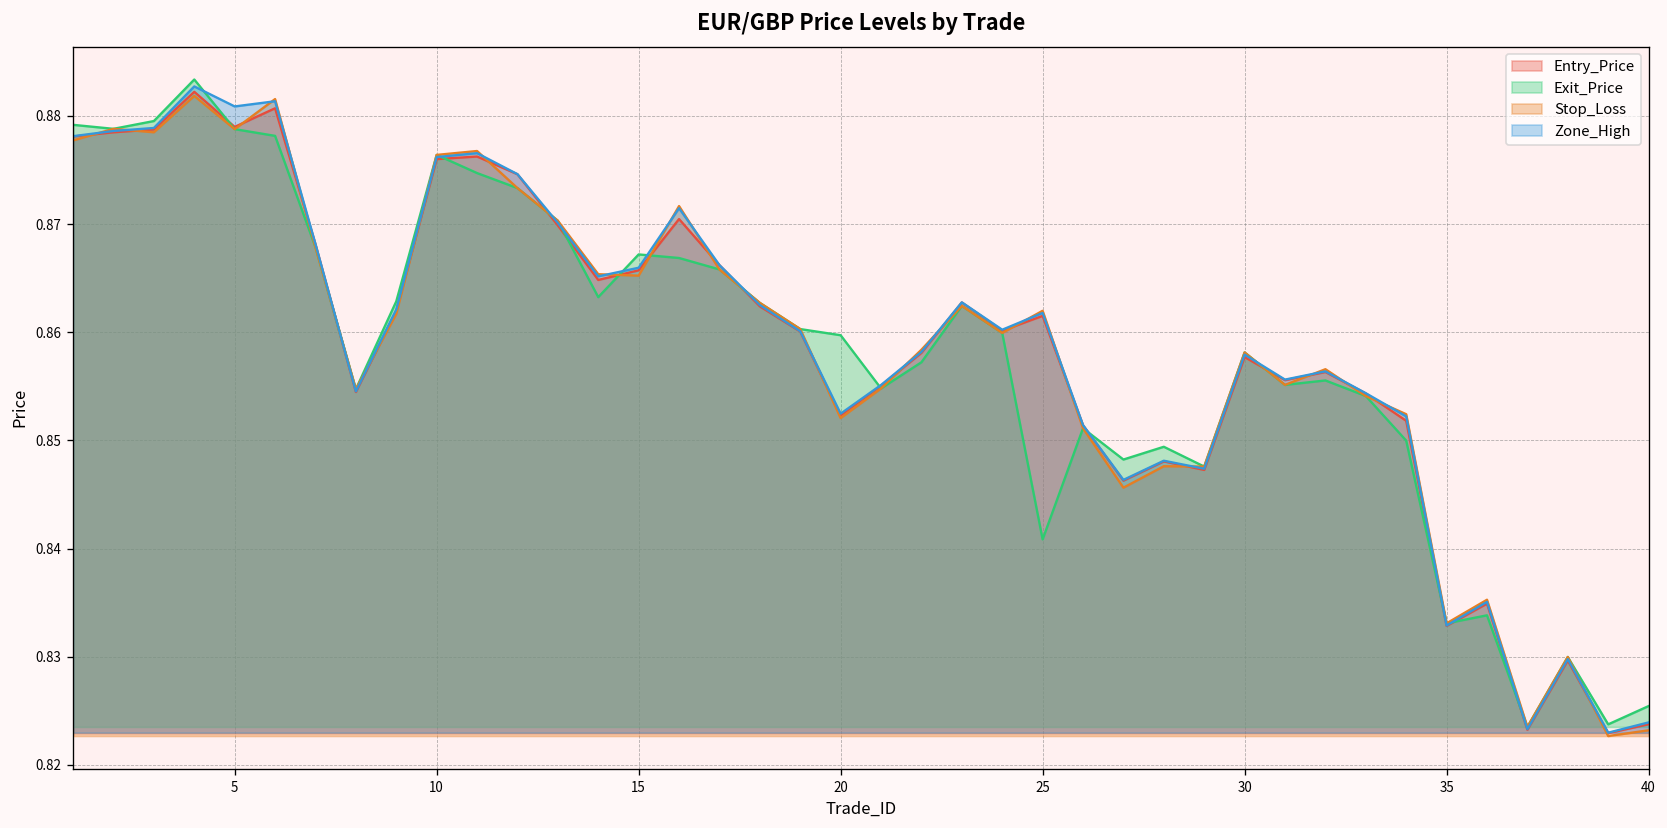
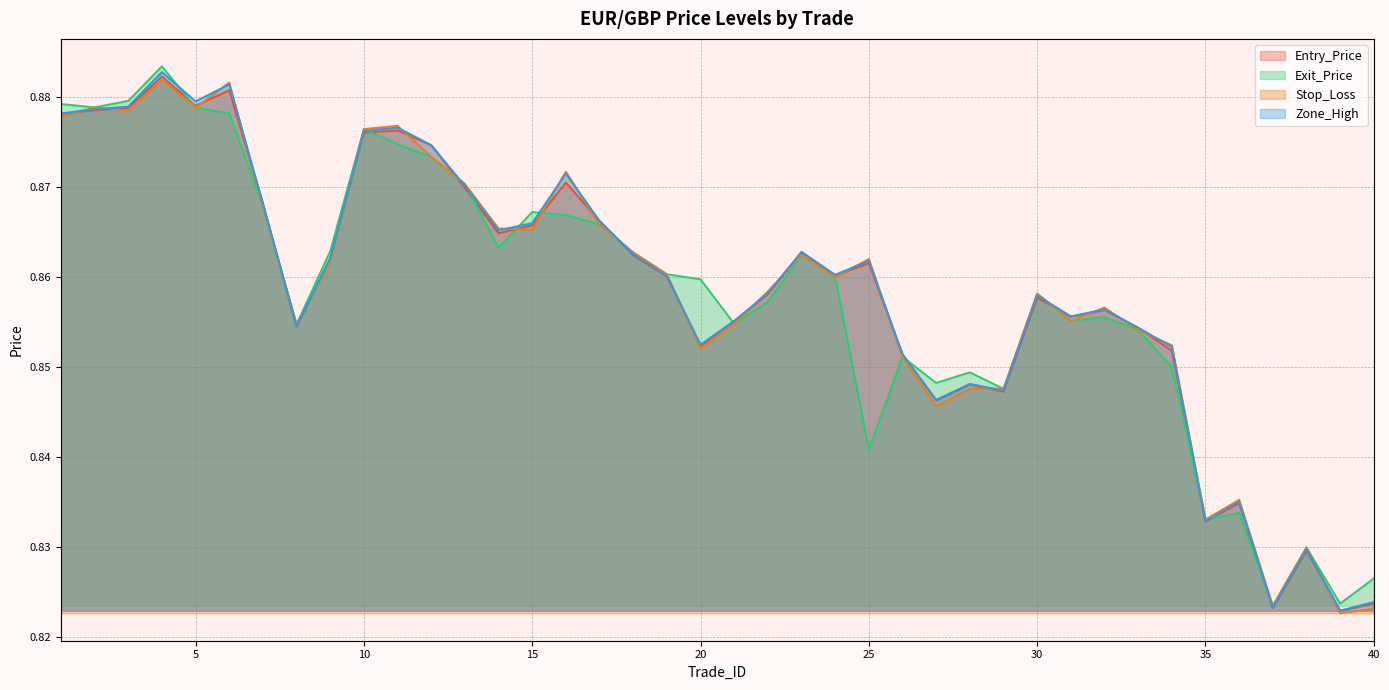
  {
    "Exit_Price": {
      "15": 0.867,
      "20": 0.860,
      "25": 0.841,
-     "40": 0.825
+     "40": 0.827
    },
    "Zone_High": {
-     "5": 0.881
+     "5": 0.879
    }
  }
